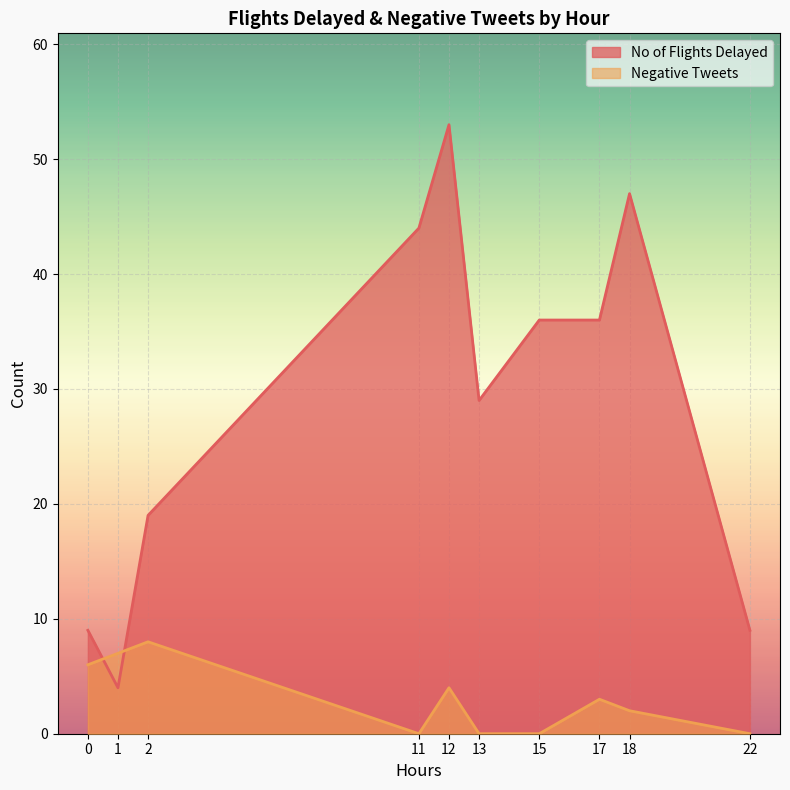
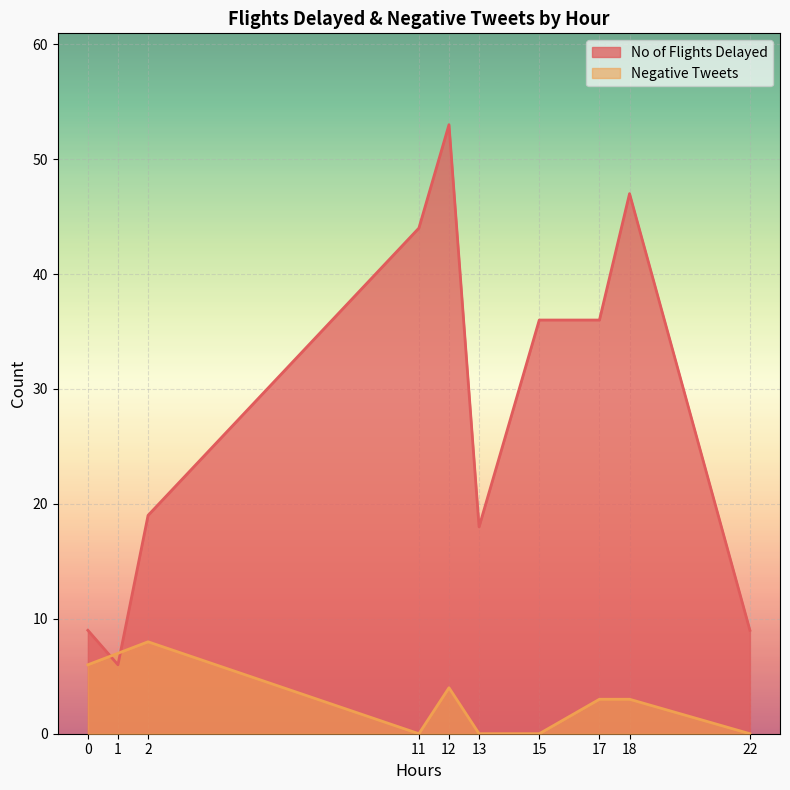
  {
    "No of Flights Delayed": {
      "0": 9,
-     "1": 4,
+     "1": 6,
      "2": 19,
      "11": 44,
      "12": 53,
-     "13": 29,
+     "13": 18,
      "15": 36,
      "17": 36,
      "18": 47,
      "22": 9
    },
    "Negative Tweets": {
      "0": 6,
      "1": 7,
      "2": 8,
      "11": 0,
      "12": 4,
      "13": 0,
      "15": 0,
      "17": 3,
-     "18": 2,
+     "18": 3,
      "22": 0
    }
  }
